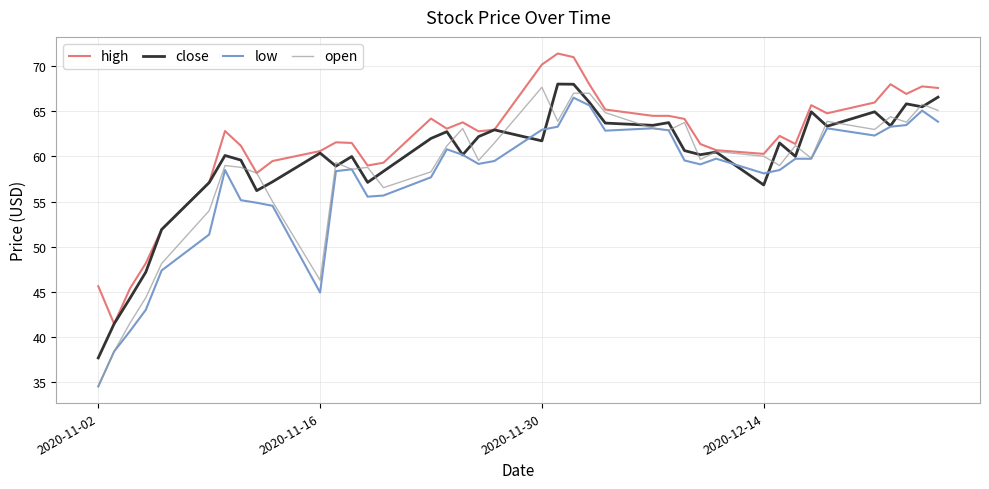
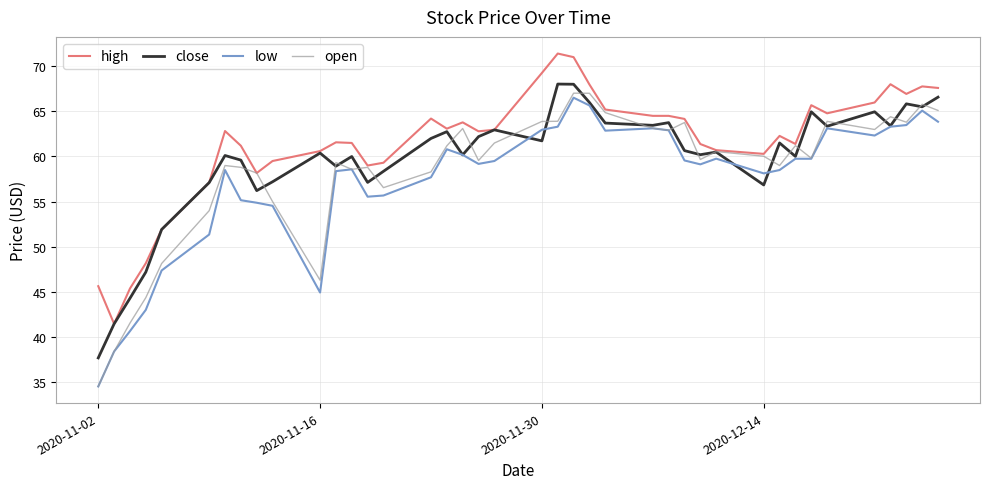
  {
    "high": {
      "2020-11-02": 46,
-     "2020-11-30": 70
+     "2020-11-30": 69
    },
    "close": {
      "2020-11-02": 38,
      "2020-11-30": 62,
      "2020-12-14": 57
    },
    "low": {
      "2020-11-16": 45,
      "2020-11-30": 63,
      "2020-12-14": 58
    },
    "open": {
      "2020-11-16": 46,
-     "2020-11-30": 68
+     "2020-11-30": 64
    }
  }
